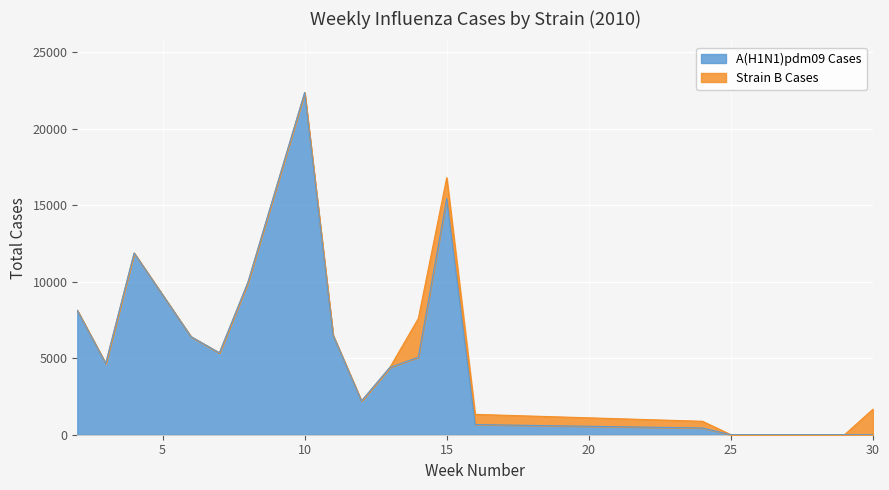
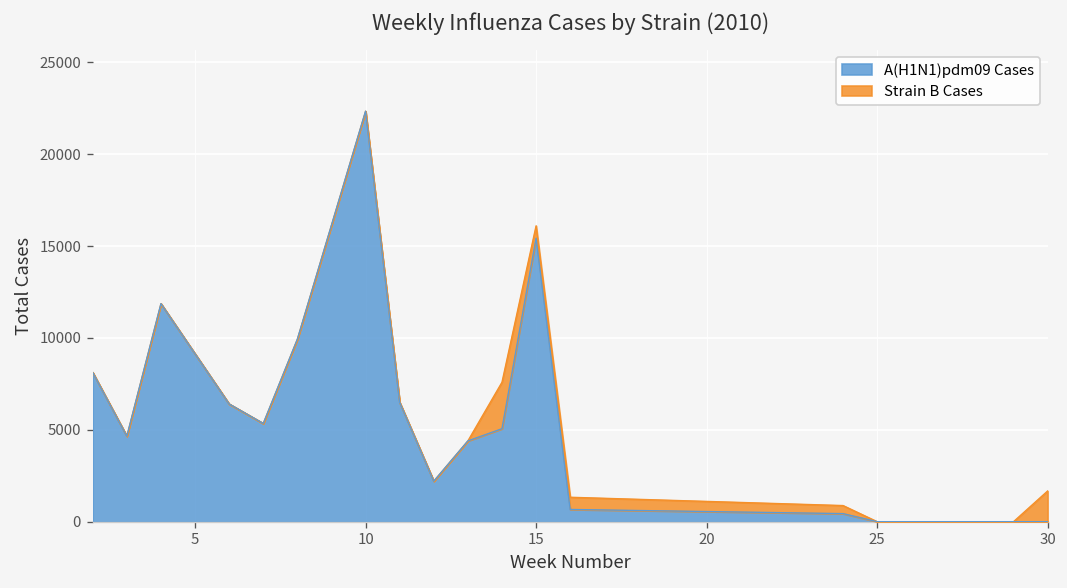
  {
    "A(H1N1)pdm09 Cases": {
      "15": 15400,
      "30": 0
    },
    "Strain B Cases": {
-     "15": 1400,
+     "15": 700,
      "30": 1700
    }
  }
